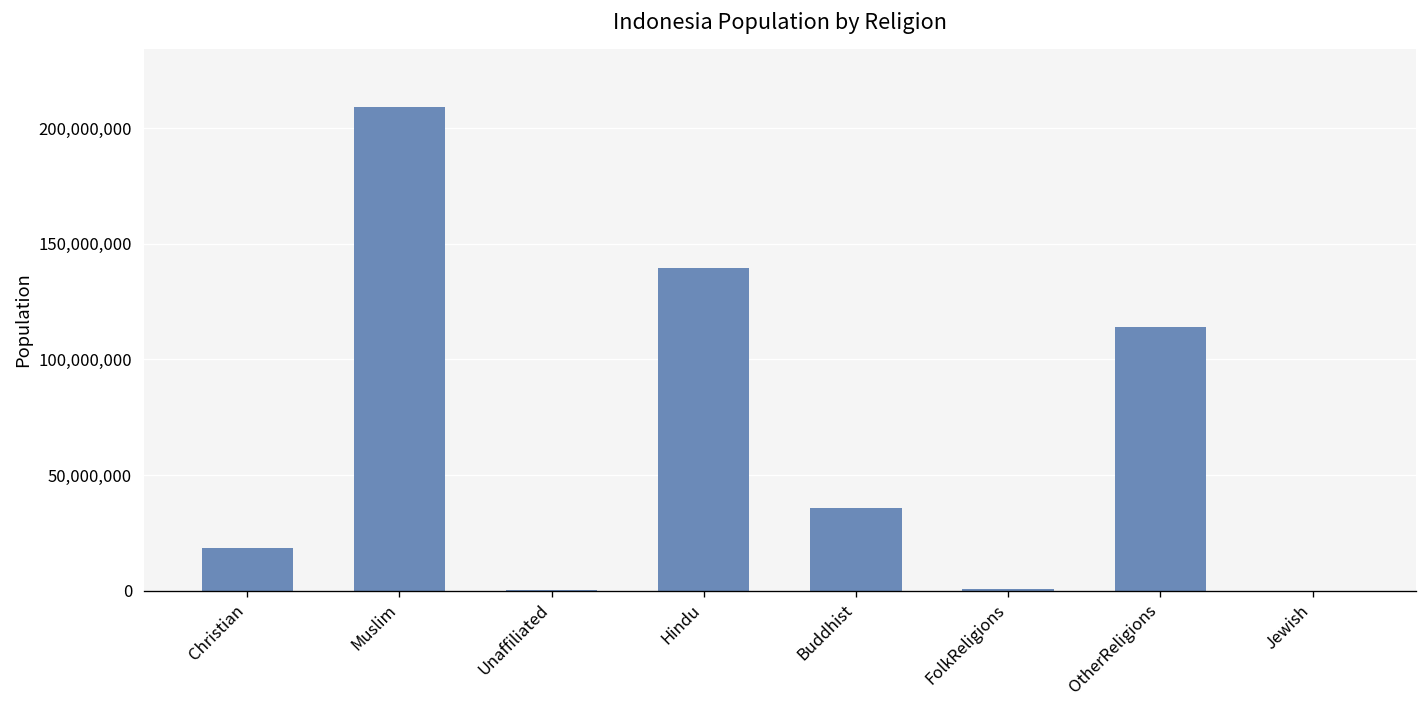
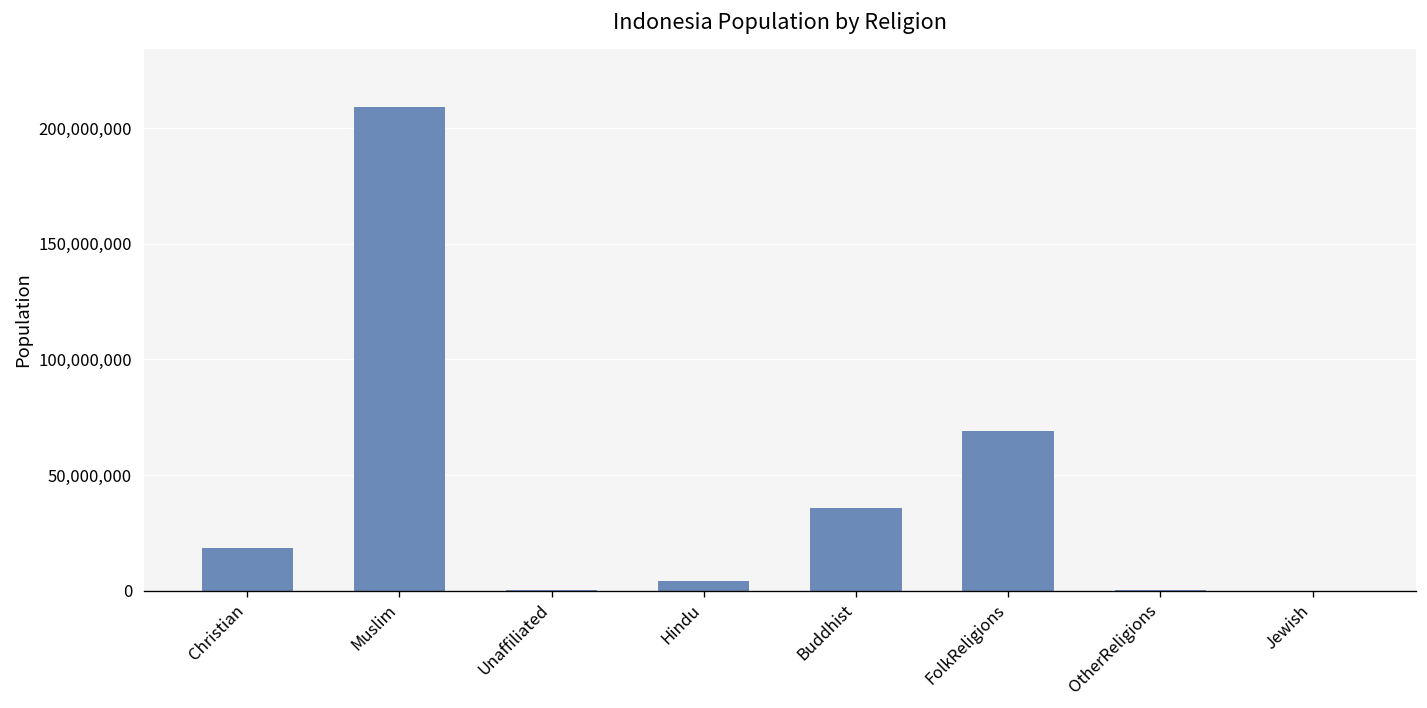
  {
    "Christian": "18,000,000",
    "Muslim": "209,000,000",
-   "Hindu": "140,000,000",
+   "Hindu": "4,000,000",
    "Buddhist": "36,000,000",
-   "FolkReligions": "1,000,000",
-   "OtherReligions": "114,000,000",
+   "FolkReligions": "69,000,000",
+   "OtherReligions": "0",
    "Jewish": "0"
  }
